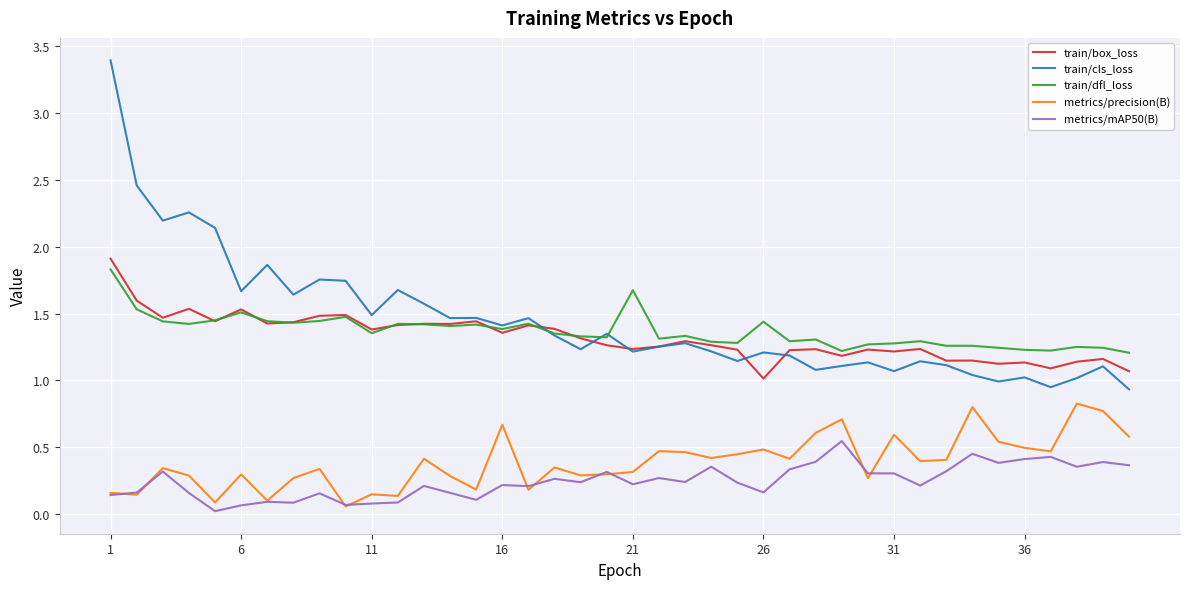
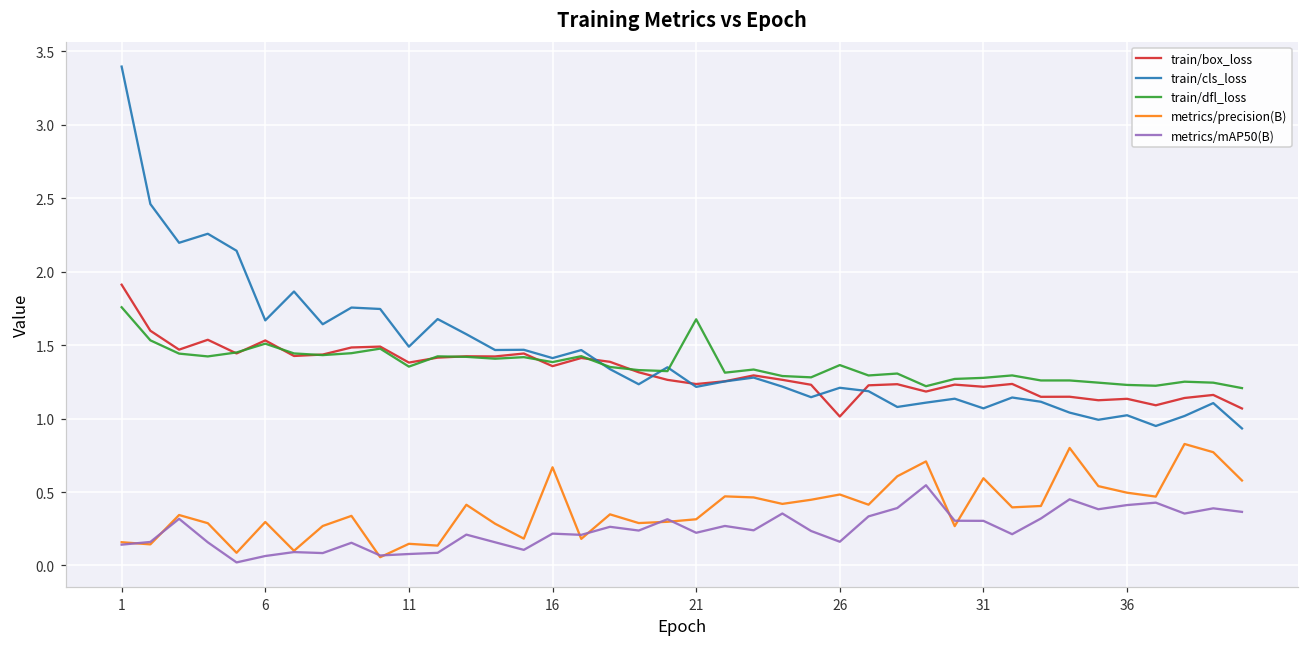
  {
    "train/box_loss": {
      "1": 1.91,
      "6": 1.53,
      "11": 1.38,
      "16": 1.36,
      "21": 1.23,
      "26": 1.01,
      "31": 1.22,
      "36": 1.13
    },
    "train/cls_loss": {
      "1": 3.39,
      "6": 1.67,
      "11": 1.49,
      "16": 1.41,
      "21": 1.22,
      "26": 1.21,
      "31": 1.07,
      "36": 1.02
    },
    "train/dfl_loss": {
-     "1": 1.83,
+     "1": 1.76,
      "6": 1.51,
      "11": 1.35,
      "16": 1.38,
      "21": 1.68,
-     "26": 1.44,
+     "26": 1.36,
      "31": 1.28,
      "36": 1.23
    },
    "metrics/precision(B)": {
      "6": 0.30,
      "11": 0.15,
      "16": 0.67,
      "21": 0.31,
      "26": 0.48,
      "31": 0.59,
      "36": 0.50
    },
    "metrics/mAP50(B)": {
      "6": 0.06,
      "11": 0.08,
      "16": 0.22,
      "21": 0.22,
      "26": 0.16,
      "31": 0.30,
      "36": 0.41
    }
  }
